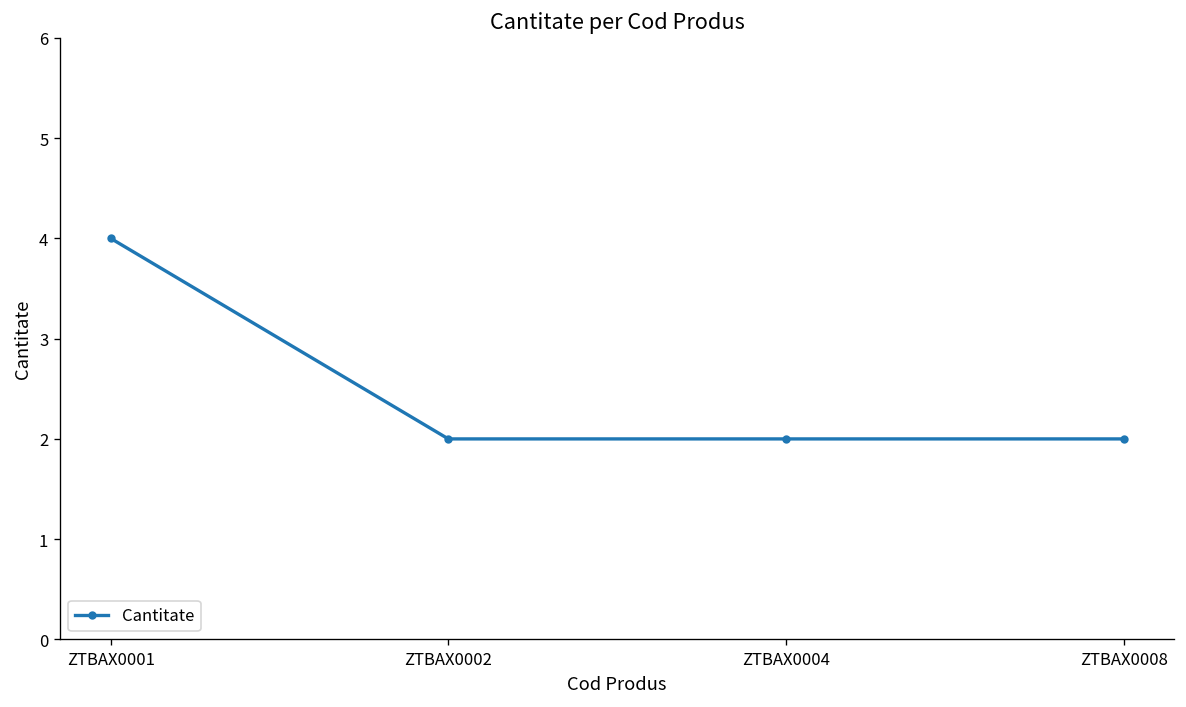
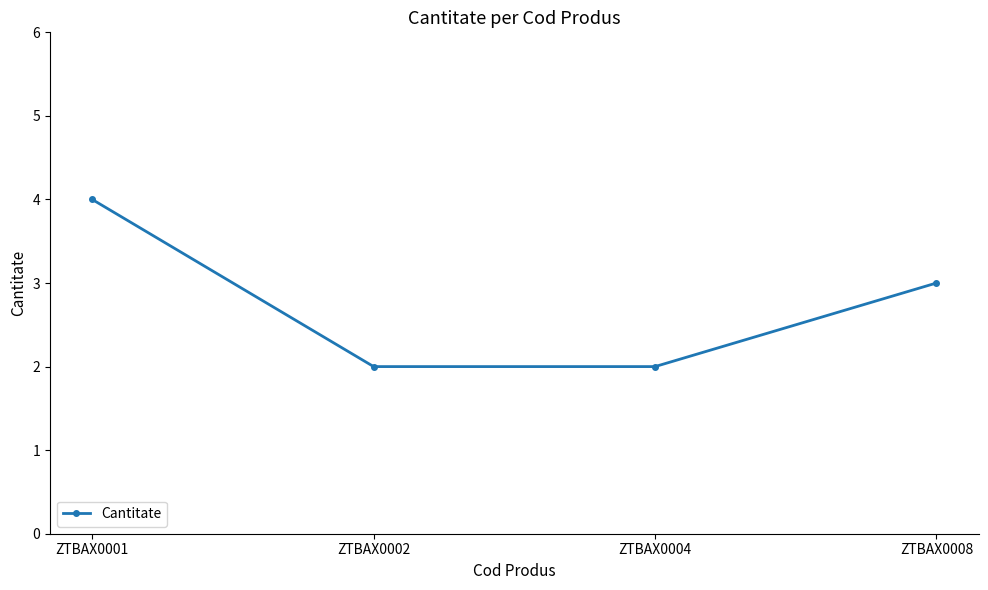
  {
    "ZTBAX0001": 4,
    "ZTBAX0002": 2,
    "ZTBAX0004": 2,
-   "ZTBAX0008": 2
+   "ZTBAX0008": 3
  }
